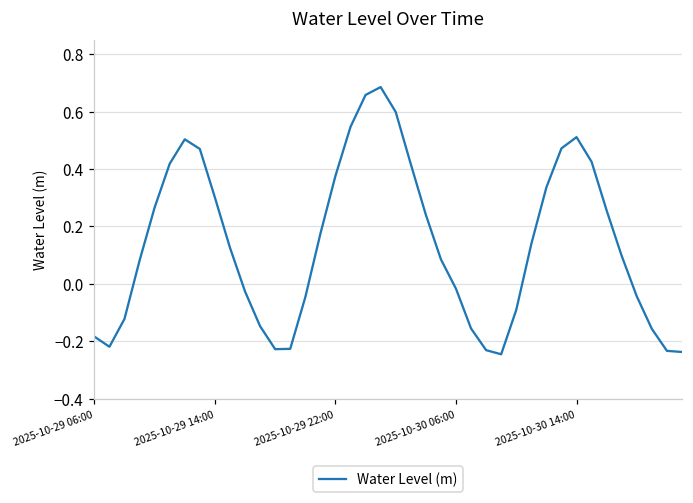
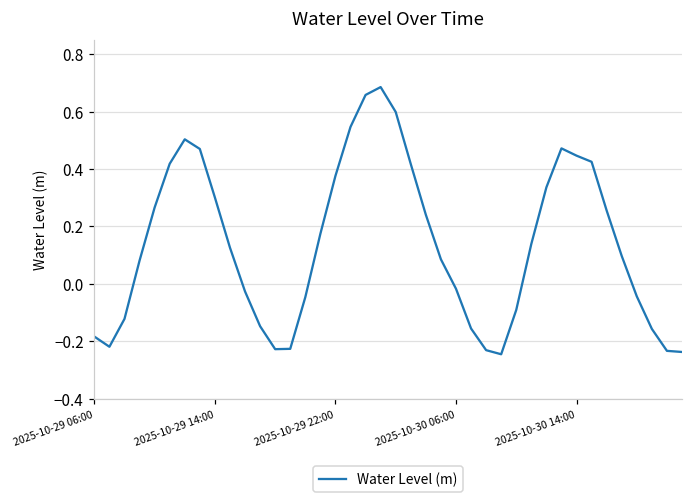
  {
    "2025-10-29 06:00": -0.18,
    "2025-10-29 14:00": 0.30,
    "2025-10-29 22:00": 0.38,
    "2025-10-30 06:00": -0.02,
-   "2025-10-30 14:00": 0.51
+   "2025-10-30 14:00": 0.45
  }
